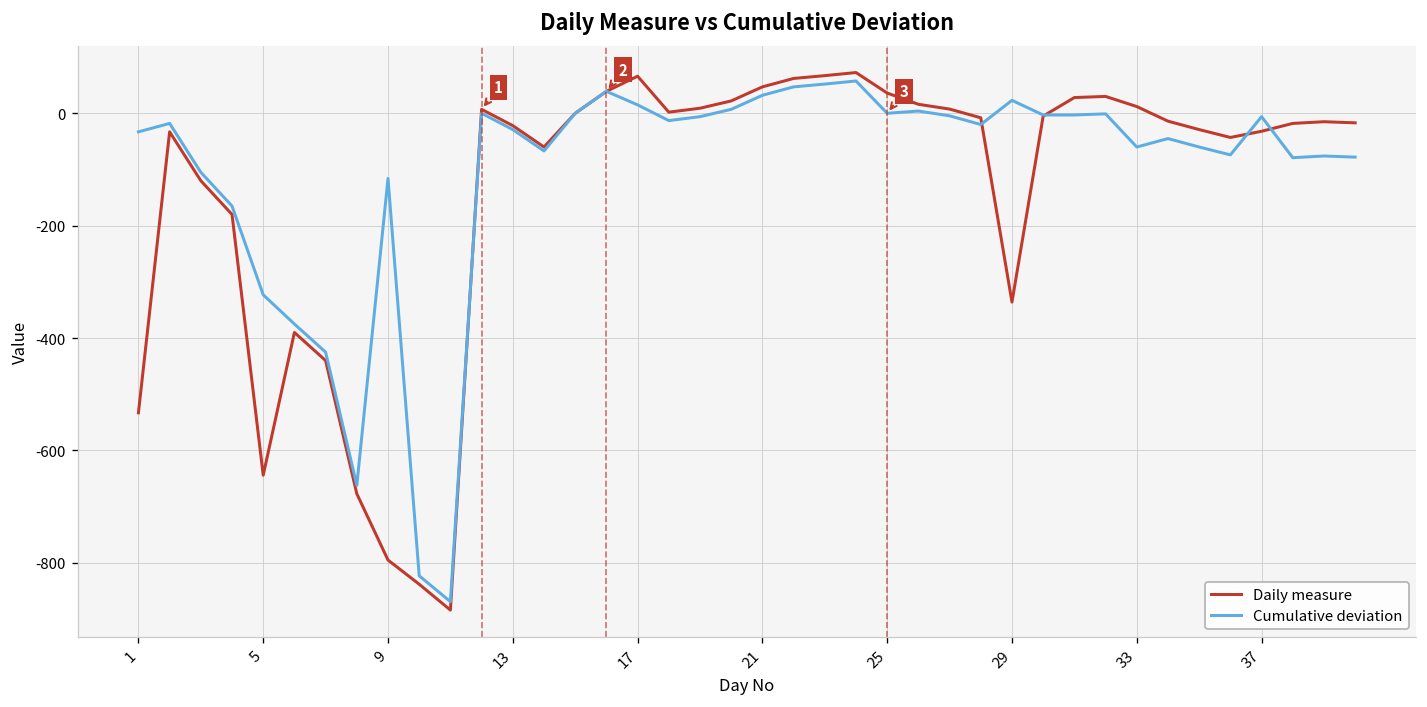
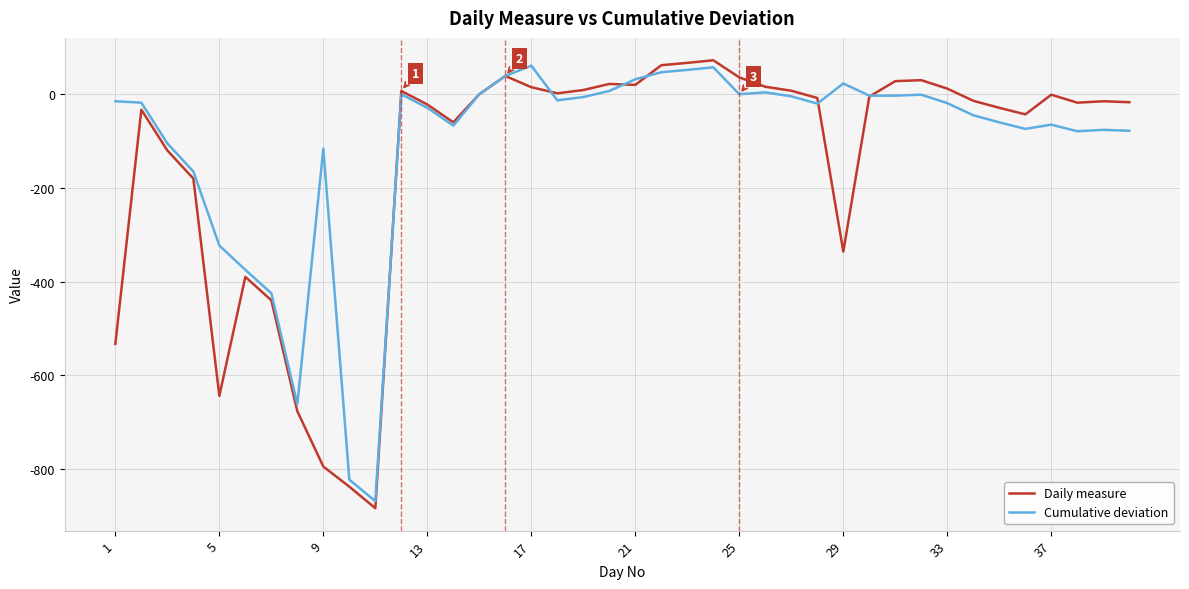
  {
    "Daily measure": {
      "1": -530,
      "5": -640,
      "9": -800,
      "13": -20,
-     "17": 70,
-     "21": 50,
+     "17": 20,
+     "21": 20,
      "29": -340,
      "33": 10,
-     "37": -30
+     "37": 0
    },
    "Cumulative deviation": {
-     "1": -30,
+     "1": -20,
      "5": -320,
      "9": -120,
      "13": -30,
-     "17": 20,
+     "17": 60,
      "21": 30,
      "25": 0,
      "29": 20,
-     "33": -60,
-     "37": -10
+     "33": -20,
+     "37": -70
    }
  }
